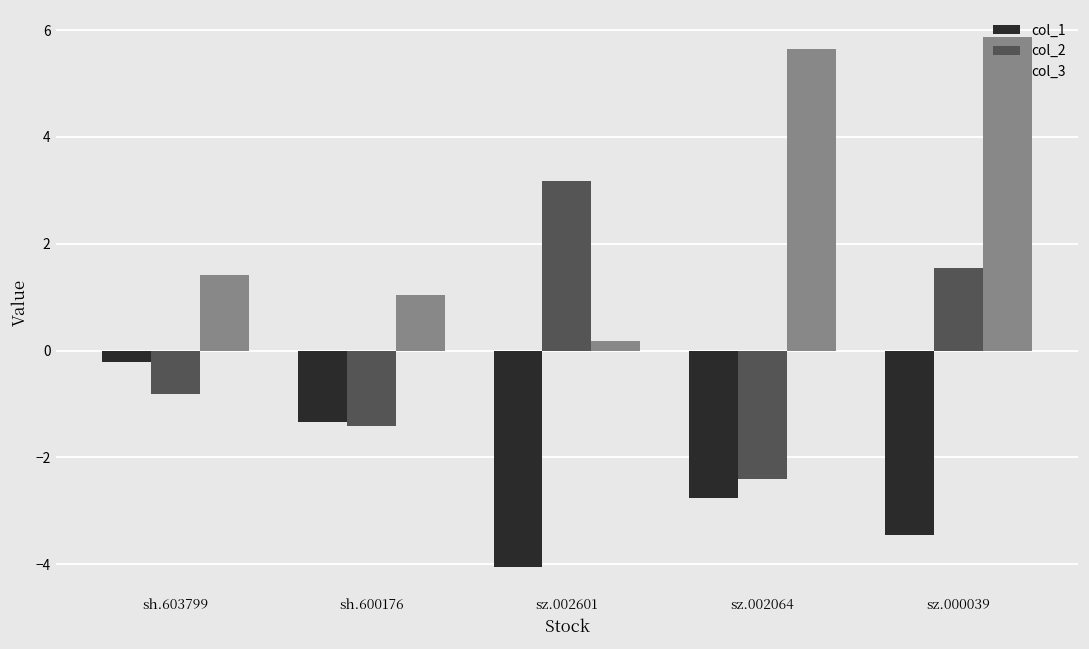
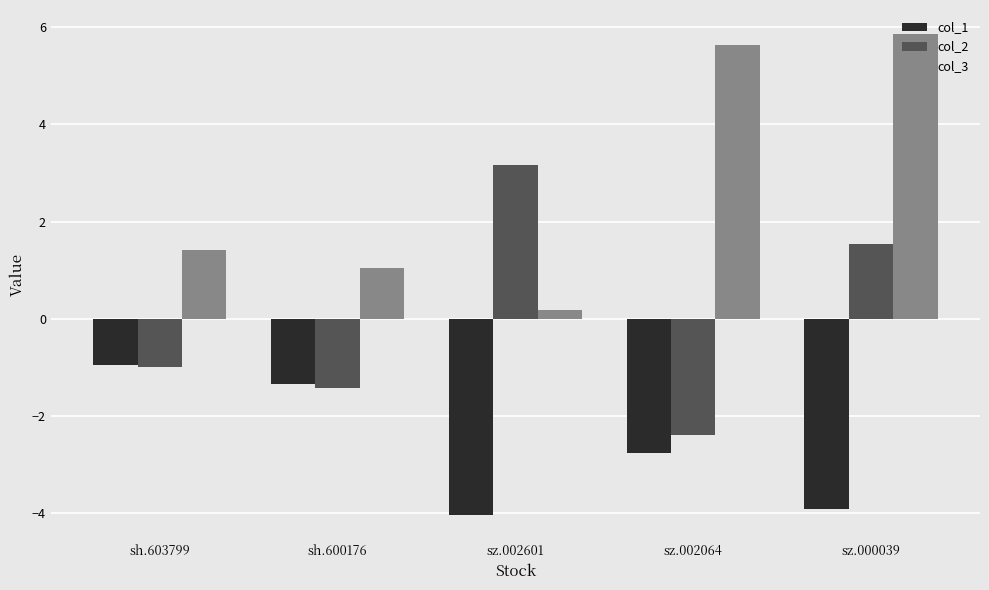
  {
    "col_1": {
-     "sh.603799": -0.2,
+     "sh.603799": -1.0,
      "sh.600176": -1.3,
      "sz.002601": -4.1,
      "sz.002064": -2.8,
-     "sz.000039": -3.4
+     "sz.000039": -3.9
    },
    "col_2": {
-     "sh.603799": -0.8,
+     "sh.603799": -1.0,
      "sh.600176": -1.4,
      "sz.002601": 3.2,
      "sz.002064": -2.4,
      "sz.000039": 1.5
    },
    "col_3": {
      "sh.603799": 1.4,
      "sh.600176": 1.0,
      "sz.002601": 0.2,
      "sz.002064": 5.6,
      "sz.000039": 5.9
    }
  }
